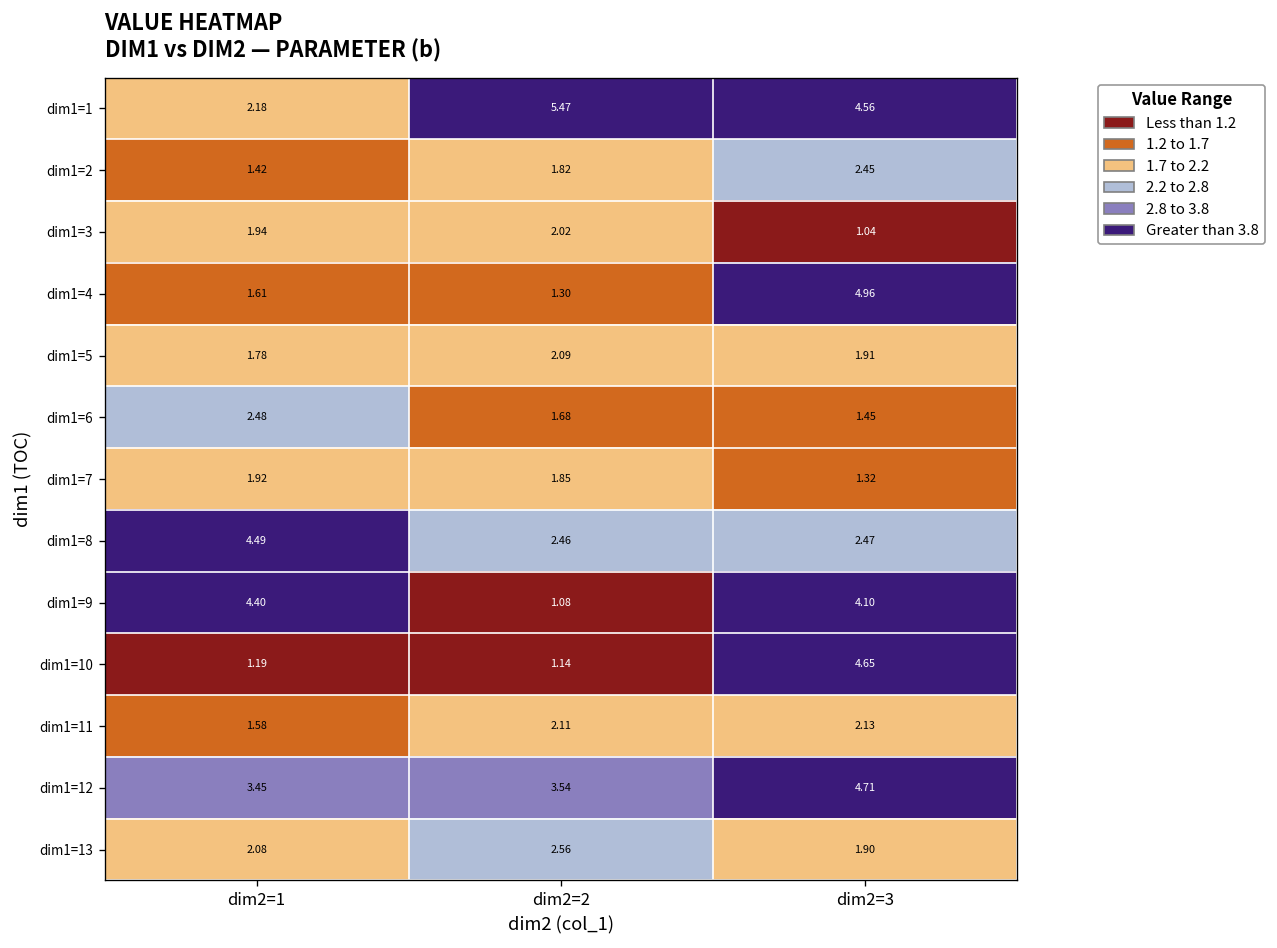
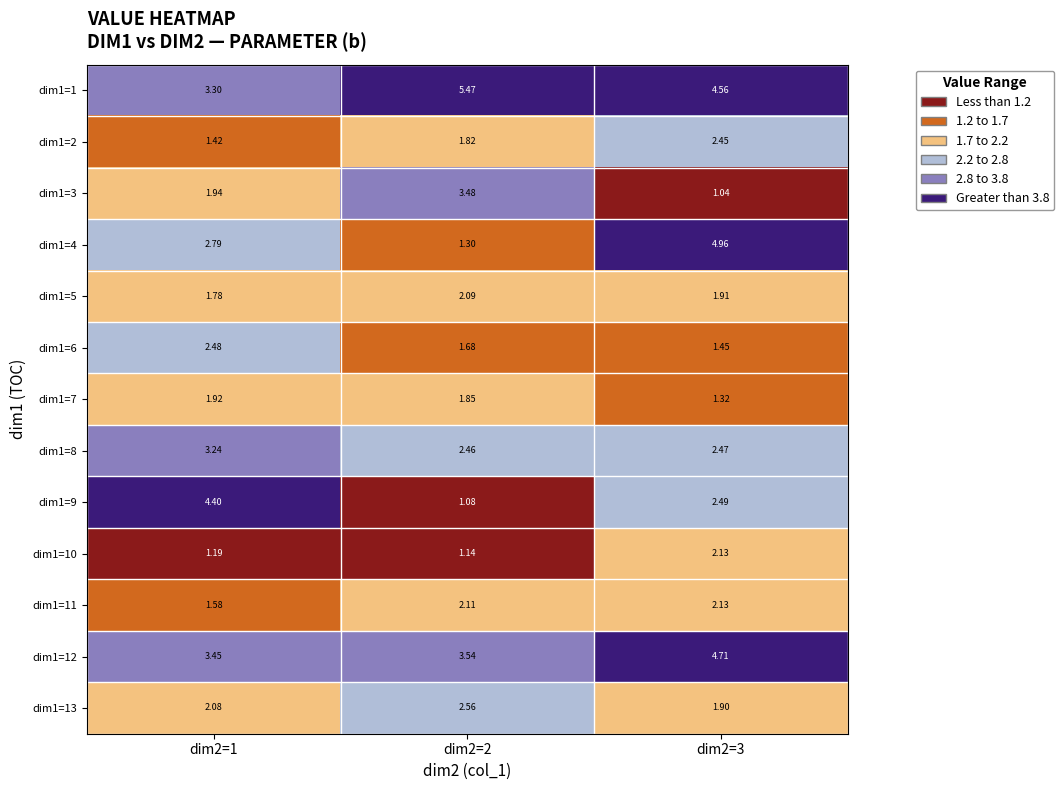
  {
    "dim1=1": {
-     "dim2=1": 2.18,
+     "dim2=1": 3.30,
      "dim2=2": 5.47,
      "dim2=3": 4.56
    },
    "dim1=2": {
      "dim2=1": 1.42,
      "dim2=2": 1.82,
      "dim2=3": 2.45
    },
    "dim1=3": {
      "dim2=1": 1.94,
-     "dim2=2": 2.02,
+     "dim2=2": 3.48,
      "dim2=3": 1.04
    },
    "dim1=4": {
-     "dim2=1": 1.61,
+     "dim2=1": 2.79,
      "dim2=2": 1.30,
      "dim2=3": 4.96
    },
    "dim1=5": {
      "dim2=1": 1.78,
      "dim2=2": 2.09,
      "dim2=3": 1.91
    },
    "dim1=6": {
      "dim2=1": 2.48,
      "dim2=2": 1.68,
      "dim2=3": 1.45
    },
    "dim1=7": {
      "dim2=1": 1.92,
      "dim2=2": 1.85,
      "dim2=3": 1.32
    },
    "dim1=8": {
-     "dim2=1": 4.49,
+     "dim2=1": 3.24,
      "dim2=2": 2.46,
      "dim2=3": 2.47
    },
    "dim1=9": {
      "dim2=1": 4.40,
      "dim2=2": 1.08,
-     "dim2=3": 4.10
+     "dim2=3": 2.49
    },
    "dim1=10": {
      "dim2=1": 1.19,
      "dim2=2": 1.14,
-     "dim2=3": 4.65
+     "dim2=3": 2.13
    },
    "dim1=11": {
      "dim2=1": 1.58,
      "dim2=2": 2.11,
      "dim2=3": 2.13
    },
    "dim1=12": {
      "dim2=1": 3.45,
      "dim2=2": 3.54,
      "dim2=3": 4.71
    },
    "dim1=13": {
      "dim2=1": 2.08,
      "dim2=2": 2.56,
      "dim2=3": 1.90
    }
  }
